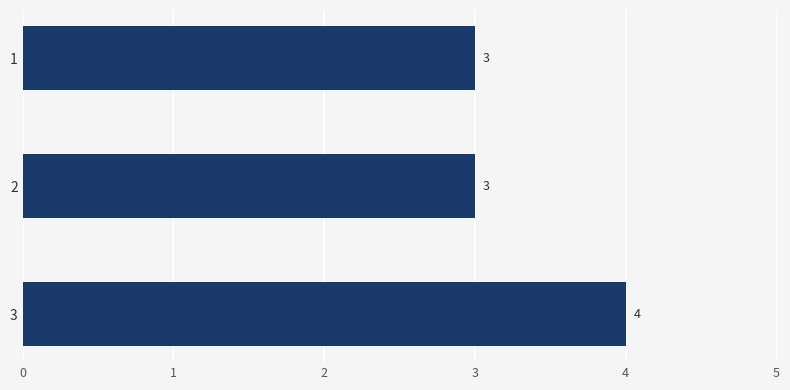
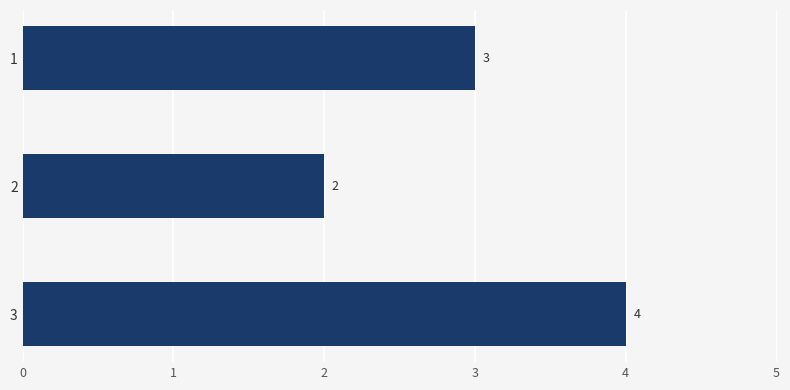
  {
    "1": 3,
-   "2": 3,
+   "2": 2,
    "3": 4
  }
